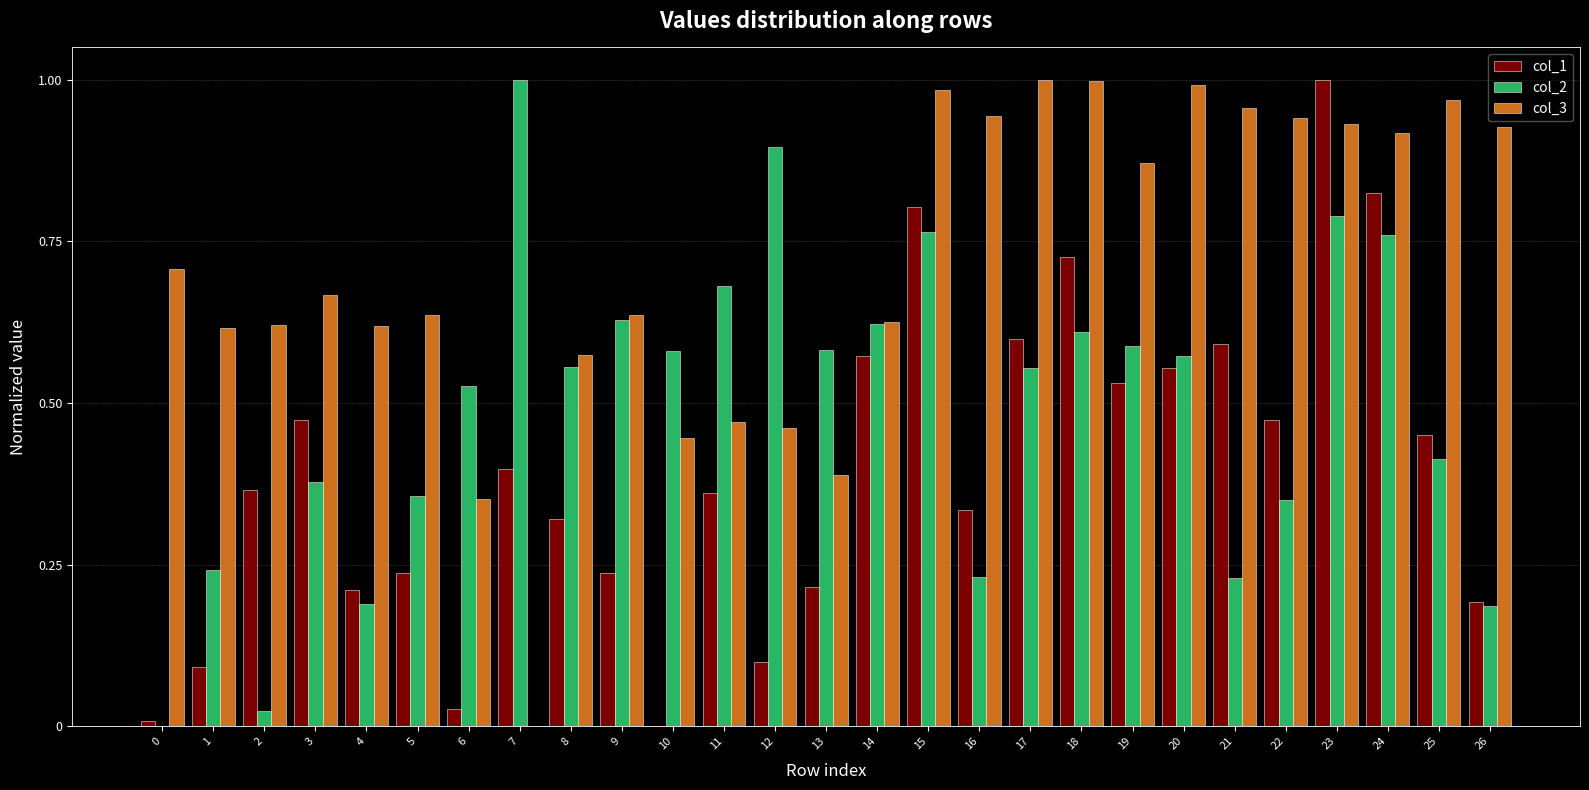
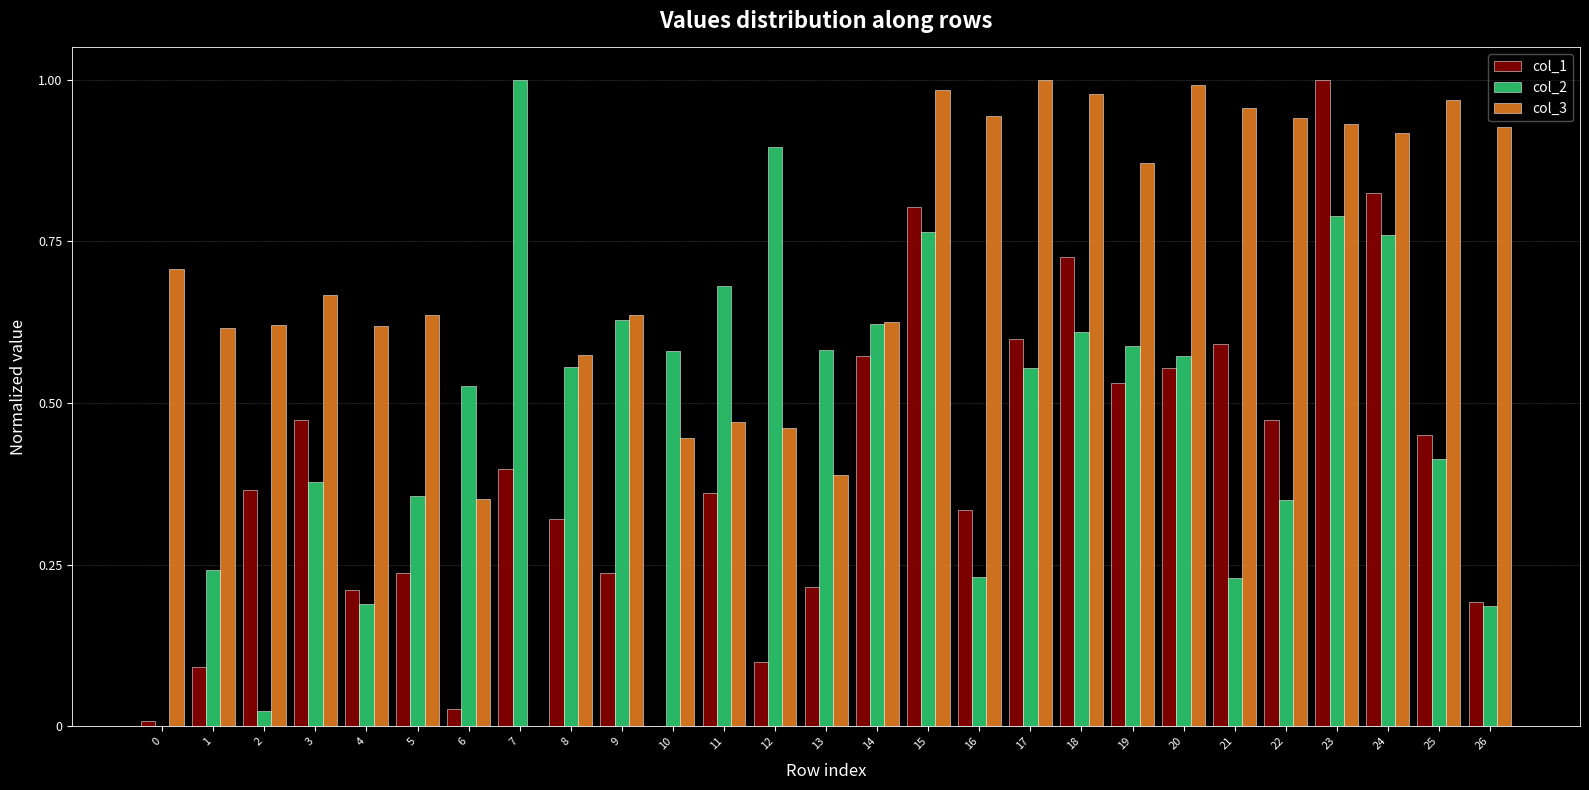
  {
    "col_1": {
      "0": 0.01,
      "1": 0.09,
      "2": 0.37,
      "3": 0.47,
      "4": 0.21,
      "5": 0.24,
      "6": 0.03,
      "7": 0.40,
      "8": 0.32,
      "9": 0.24,
      "10": 0.00,
      "11": 0.36,
      "12": 0.10,
      "13": 0.22,
      "14": 0.57,
      "15": 0.80,
      "16": 0.33,
      "17": 0.60,
      "18": 0.73,
      "19": 0.53,
      "20": 0.55,
      "21": 0.59,
      "22": 0.47,
      "23": 1.00,
      "24": 0.82,
      "25": 0.45,
      "26": 0.19
    },
    "col_2": {
      "0": 0.00,
      "1": 0.24,
      "2": 0.02,
      "3": 0.38,
      "4": 0.19,
      "5": 0.36,
      "6": 0.53,
      "7": 1.00,
      "8": 0.56,
      "9": 0.63,
      "10": 0.58,
      "11": 0.68,
      "12": 0.90,
      "13": 0.58,
      "14": 0.62,
      "15": 0.77,
      "16": 0.23,
      "17": 0.55,
      "18": 0.61,
      "19": 0.59,
      "20": 0.57,
      "21": 0.23,
      "22": 0.35,
      "23": 0.79,
      "24": 0.76,
      "25": 0.41,
      "26": 0.19
    },
    "col_3": {
      "0": 0.71,
      "1": 0.62,
      "2": 0.62,
      "3": 0.67,
      "4": 0.62,
      "5": 0.64,
      "6": 0.35,
      "7": 0.00,
      "8": 0.57,
      "9": 0.64,
      "10": 0.45,
      "11": 0.47,
      "12": 0.46,
      "13": 0.39,
      "14": 0.62,
      "15": 0.98,
      "16": 0.94,
      "17": 1.00,
-     "18": 1.00,
+     "18": 0.98,
      "19": 0.87,
      "20": 0.99,
      "21": 0.96,
      "22": 0.94,
      "23": 0.93,
      "24": 0.92,
      "25": 0.97,
      "26": 0.93
    }
  }
